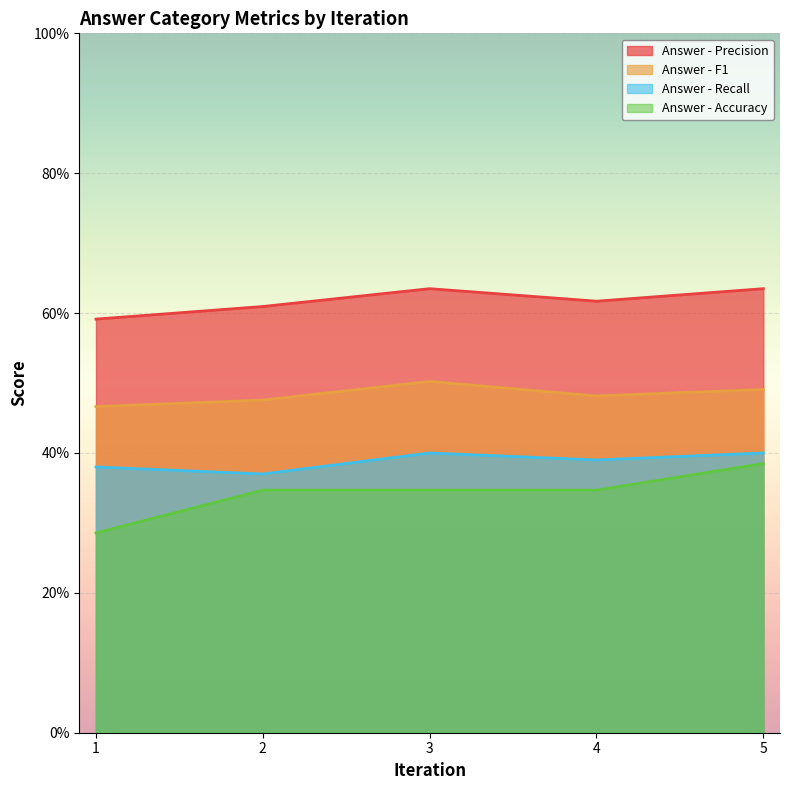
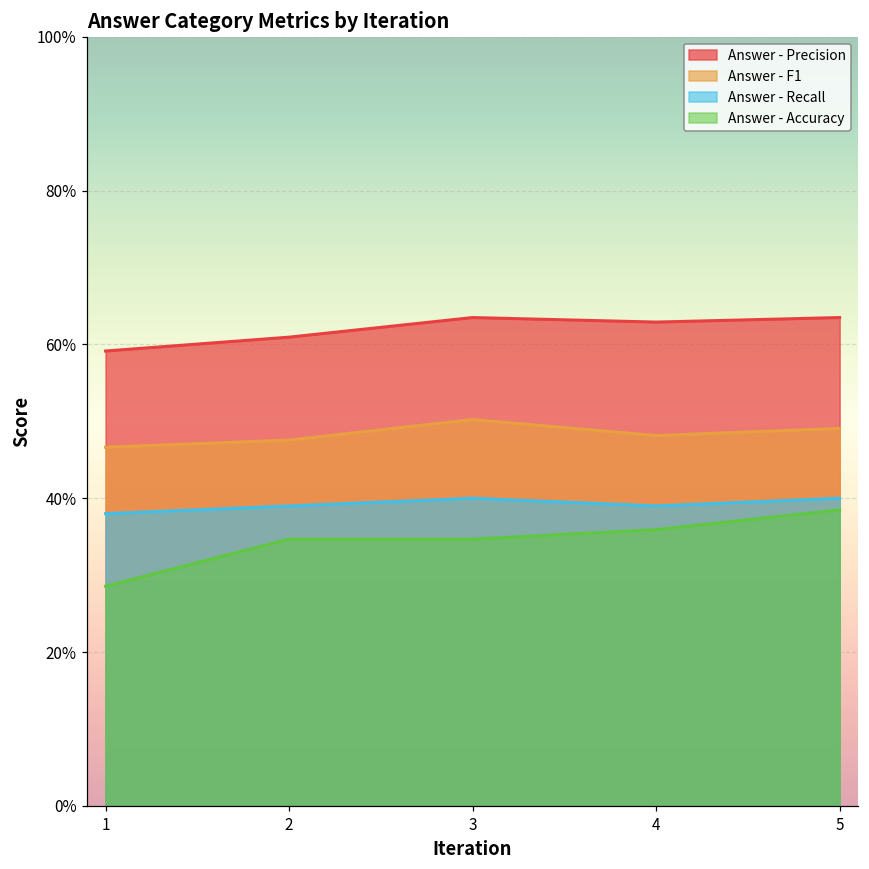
  {
    "Answer - Precision": {
      "1": "59%",
      "2": "61%",
      "3": "63%",
-     "4": "62%",
+     "4": "63%",
      "5": "63%"
    },
    "Answer - F1": {
      "1": "47%",
      "2": "48%",
      "3": "50%",
      "4": "48%",
      "5": "49%"
    },
    "Answer - Recall": {
      "1": "38%",
-     "2": "37%",
+     "2": "39%",
      "3": "40%",
      "4": "39%",
      "5": "40%"
    },
    "Answer - Accuracy": {
      "1": "29%",
      "2": "35%",
      "3": "35%",
-     "4": "35%",
+     "4": "36%",
      "5": "38%"
    }
  }
